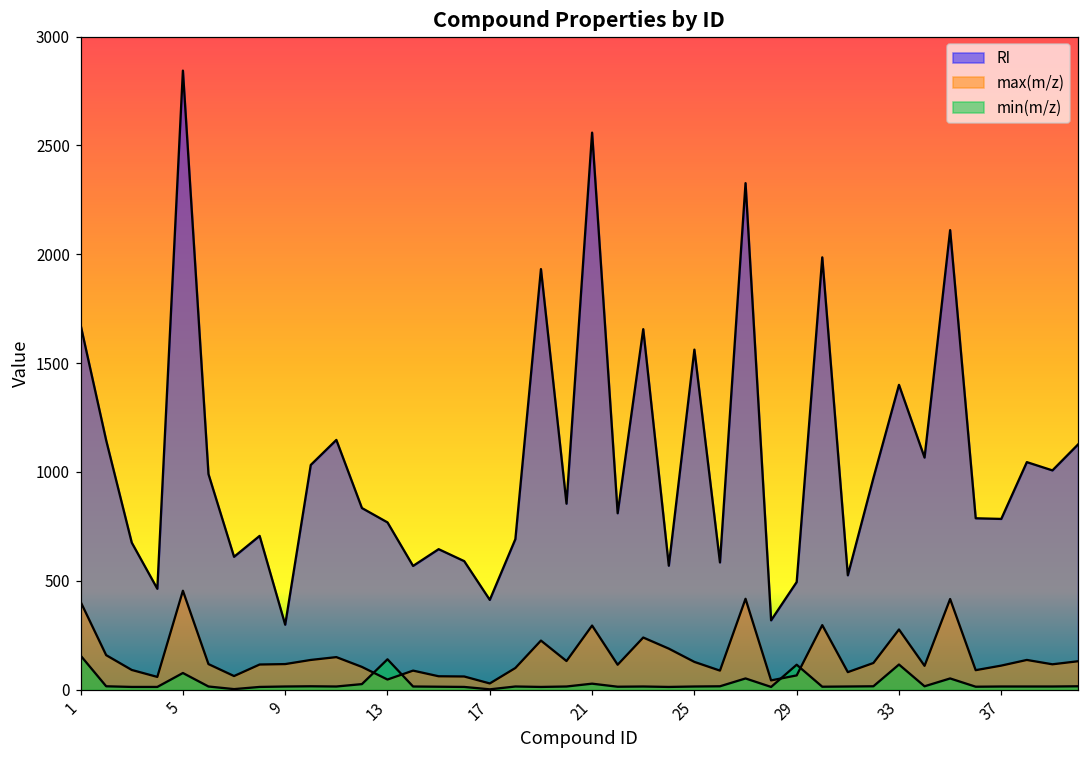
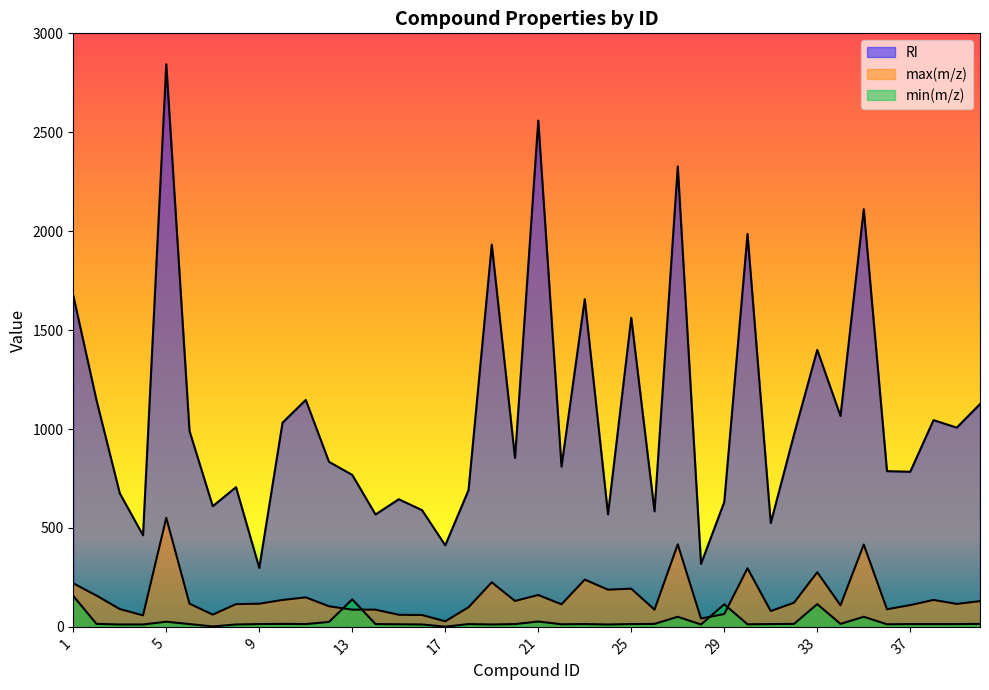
  {
    "RI": {
      "1": 1680,
      "5": 2840,
      "9": 300,
      "13": 770,
      "17": 410,
      "21": 2560,
      "25": 1560,
-     "29": 490,
+     "29": 630,
      "33": 1400,
      "37": 780
    },
    "max(m/z)": {
-     "1": 400,
-     "5": 450,
+     "1": 220,
+     "5": 550,
      "9": 120,
-     "13": 50,
+     "13": 90,
      "17": 30,
-     "21": 290,
-     "25": 130,
+     "21": 160,
+     "25": 190,
      "29": 70,
      "33": 280,
      "37": 110
    },
    "min(m/z)": {
      "1": 160,
-     "5": 80,
+     "5": 30,
      "9": 10,
      "13": 140,
      "17": 0,
      "21": 30,
      "25": 10,
      "29": 110,
      "33": 120,
      "37": 10
    }
  }
